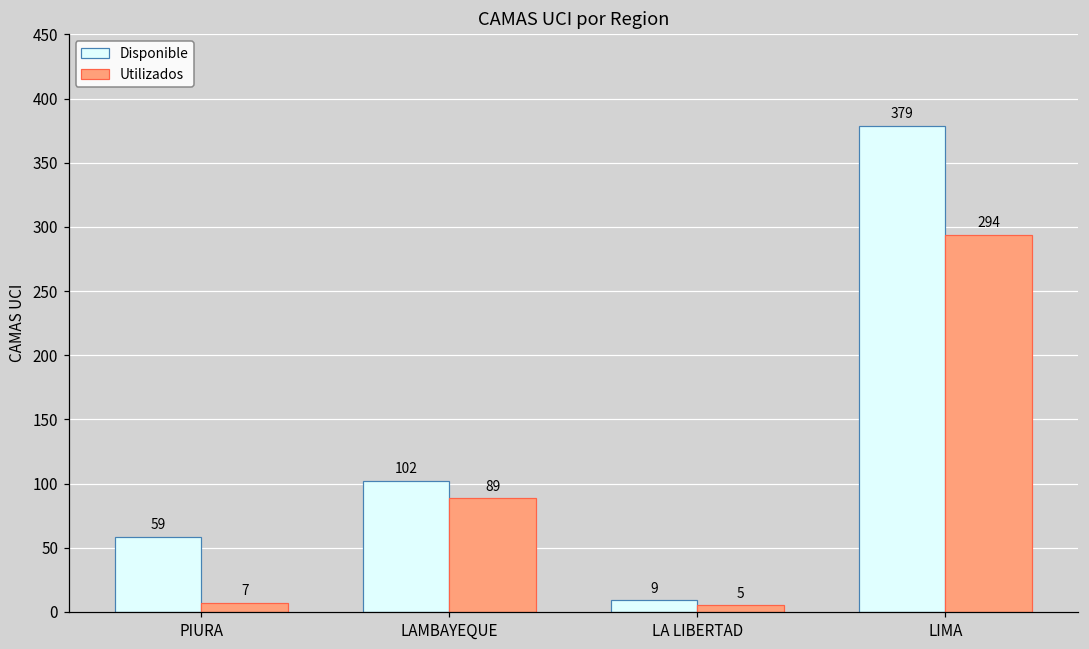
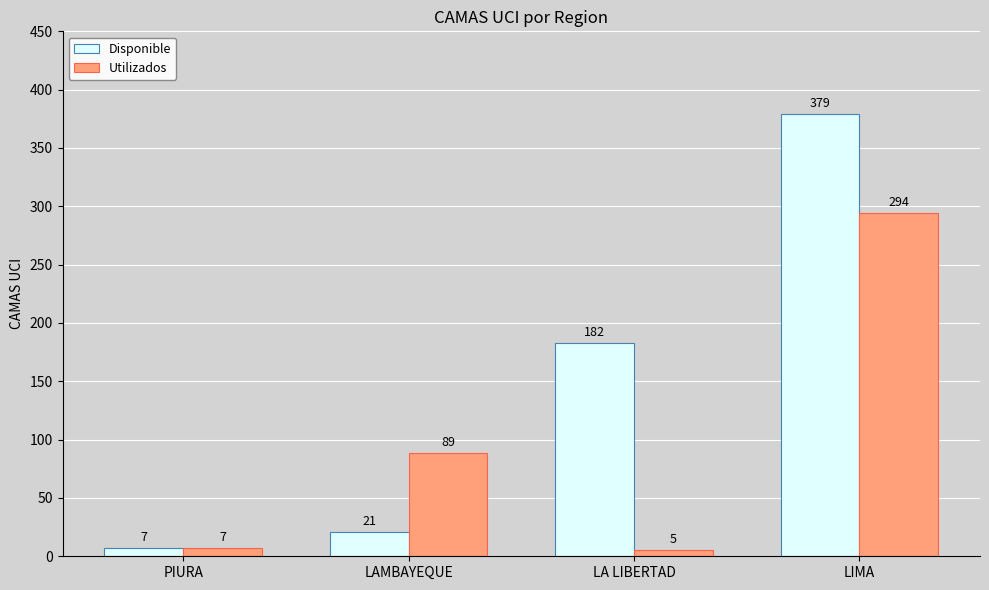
  {
    "Disponible": {
-     "PIURA": 59,
-     "LAMBAYEQUE": 102,
-     "LA LIBERTAD": 9,
+     "PIURA": 7,
+     "LAMBAYEQUE": 21,
+     "LA LIBERTAD": 182,
      "LIMA": 379
    },
    "Utilizados": {
      "PIURA": 7,
      "LAMBAYEQUE": 89,
      "LA LIBERTAD": 5,
      "LIMA": 294
    }
  }
